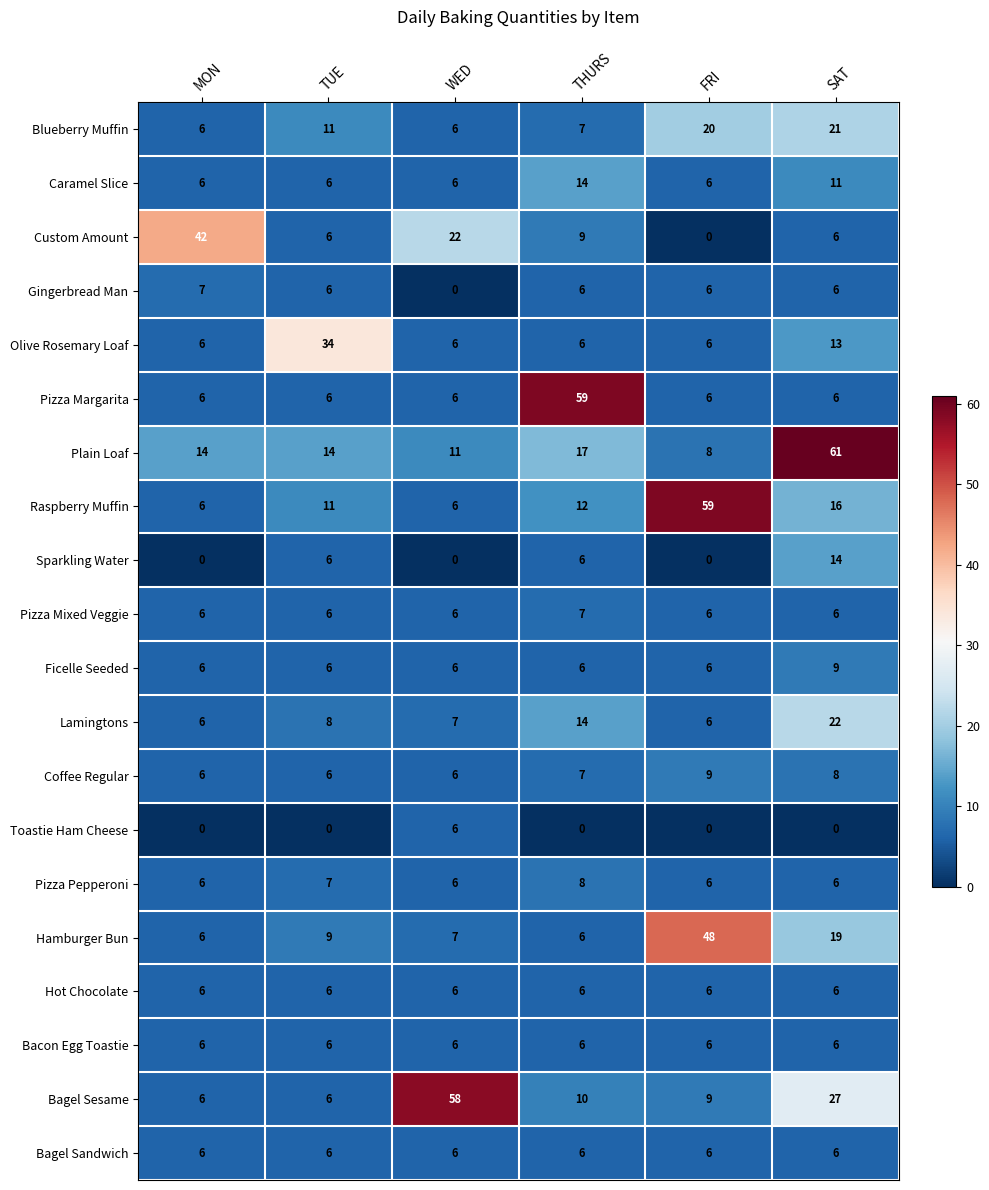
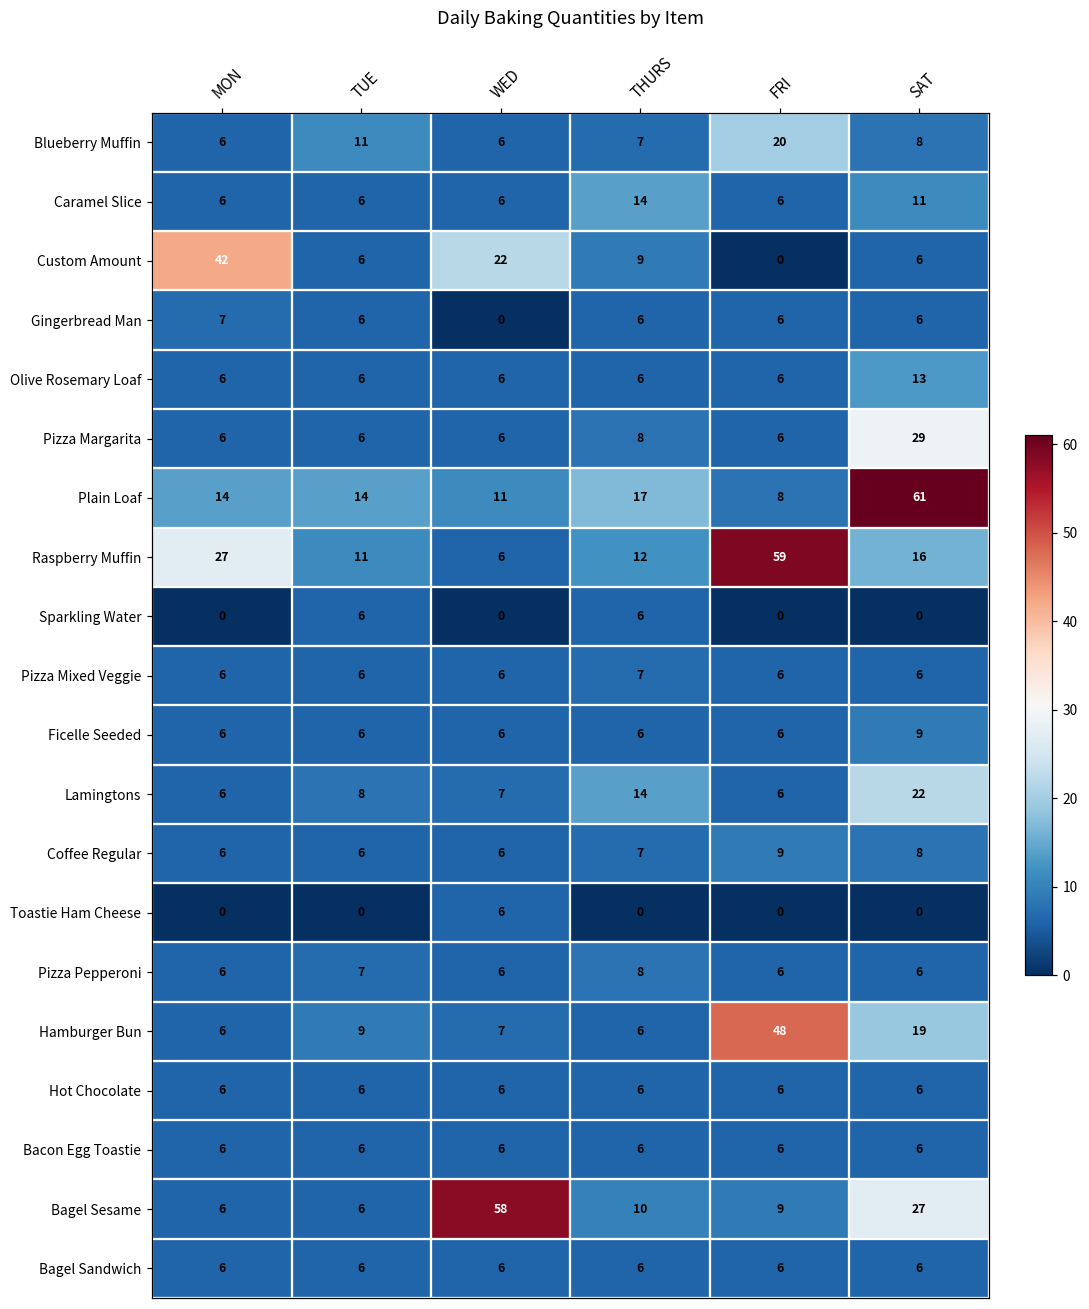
  {
    "Blueberry Muffin": {
      "MON": 6,
      "TUE": 11,
      "WED": 6,
      "THURS": 7,
      "FRI": 20,
-     "SAT": 21
+     "SAT": 8
    },
    "Caramel Slice": {
      "MON": 6,
      "TUE": 6,
      "WED": 6,
      "THURS": 14,
      "FRI": 6,
      "SAT": 11
    },
    "Custom Amount": {
      "MON": 42,
      "TUE": 6,
      "WED": 22,
      "THURS": 9,
      "FRI": 0,
      "SAT": 6
    },
    "Gingerbread Man": {
      "MON": 7,
      "TUE": 6,
      "WED": 0,
      "THURS": 6,
      "FRI": 6,
      "SAT": 6
    },
    "Olive Rosemary Loaf": {
      "MON": 6,
-     "TUE": 34,
+     "TUE": 6,
      "WED": 6,
      "THURS": 6,
      "FRI": 6,
      "SAT": 13
    },
    "Pizza Margarita": {
      "MON": 6,
      "TUE": 6,
      "WED": 6,
-     "THURS": 59,
+     "THURS": 8,
      "FRI": 6,
-     "SAT": 6
+     "SAT": 29
    },
    "Plain Loaf": {
      "MON": 14,
      "TUE": 14,
      "WED": 11,
      "THURS": 17,
      "FRI": 8,
      "SAT": 61
    },
    "Raspberry Muffin": {
-     "MON": 6,
+     "MON": 27,
      "TUE": 11,
      "WED": 6,
      "THURS": 12,
      "FRI": 59,
      "SAT": 16
    },
    "Sparkling Water": {
      "MON": 0,
      "TUE": 6,
      "WED": 0,
      "THURS": 6,
      "FRI": 0,
-     "SAT": 14
+     "SAT": 0
    },
    "Pizza Mixed Veggie": {
      "MON": 6,
      "TUE": 6,
      "WED": 6,
      "THURS": 7,
      "FRI": 6,
      "SAT": 6
    },
    "Ficelle Seeded": {
      "MON": 6,
      "TUE": 6,
      "WED": 6,
      "THURS": 6,
      "FRI": 6,
      "SAT": 9
    },
    "Lamingtons": {
      "MON": 6,
      "TUE": 8,
      "WED": 7,
      "THURS": 14,
      "FRI": 6,
      "SAT": 22
    },
    "Coffee Regular": {
      "MON": 6,
      "TUE": 6,
      "WED": 6,
      "THURS": 7,
      "FRI": 9,
      "SAT": 8
    },
    "Toastie Ham Cheese": {
      "MON": 0,
      "TUE": 0,
      "WED": 6,
      "THURS": 0,
      "FRI": 0,
      "SAT": 0
    },
    "Pizza Pepperoni": {
      "MON": 6,
      "TUE": 7,
      "WED": 6,
      "THURS": 8,
      "FRI": 6,
      "SAT": 6
    },
    "Hamburger Bun": {
      "MON": 6,
      "TUE": 9,
      "WED": 7,
      "THURS": 6,
      "FRI": 48,
      "SAT": 19
    },
    "Hot Chocolate": {
      "MON": 6,
      "TUE": 6,
      "WED": 6,
      "THURS": 6,
      "FRI": 6,
      "SAT": 6
    },
    "Bacon Egg Toastie": {
      "MON": 6,
      "TUE": 6,
      "WED": 6,
      "THURS": 6,
      "FRI": 6,
      "SAT": 6
    },
    "Bagel Sesame": {
      "MON": 6,
      "TUE": 6,
      "WED": 58,
      "THURS": 10,
      "FRI": 9,
      "SAT": 27
    },
    "Bagel Sandwich": {
      "MON": 6,
      "TUE": 6,
      "WED": 6,
      "THURS": 6,
      "FRI": 6,
      "SAT": 6
    }
  }
